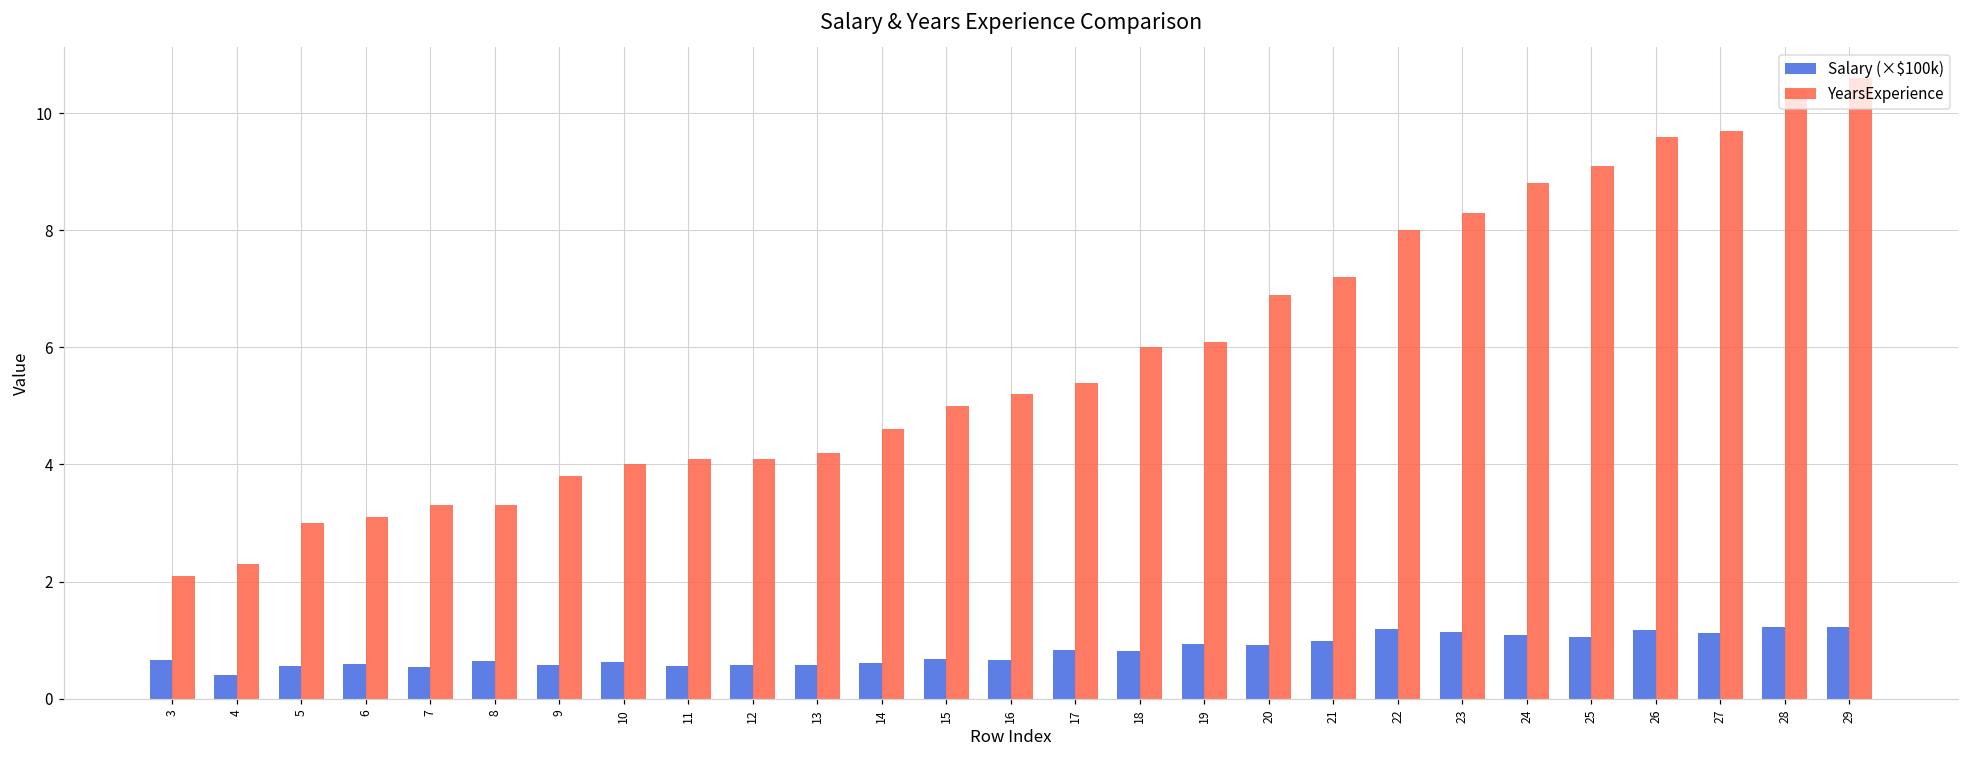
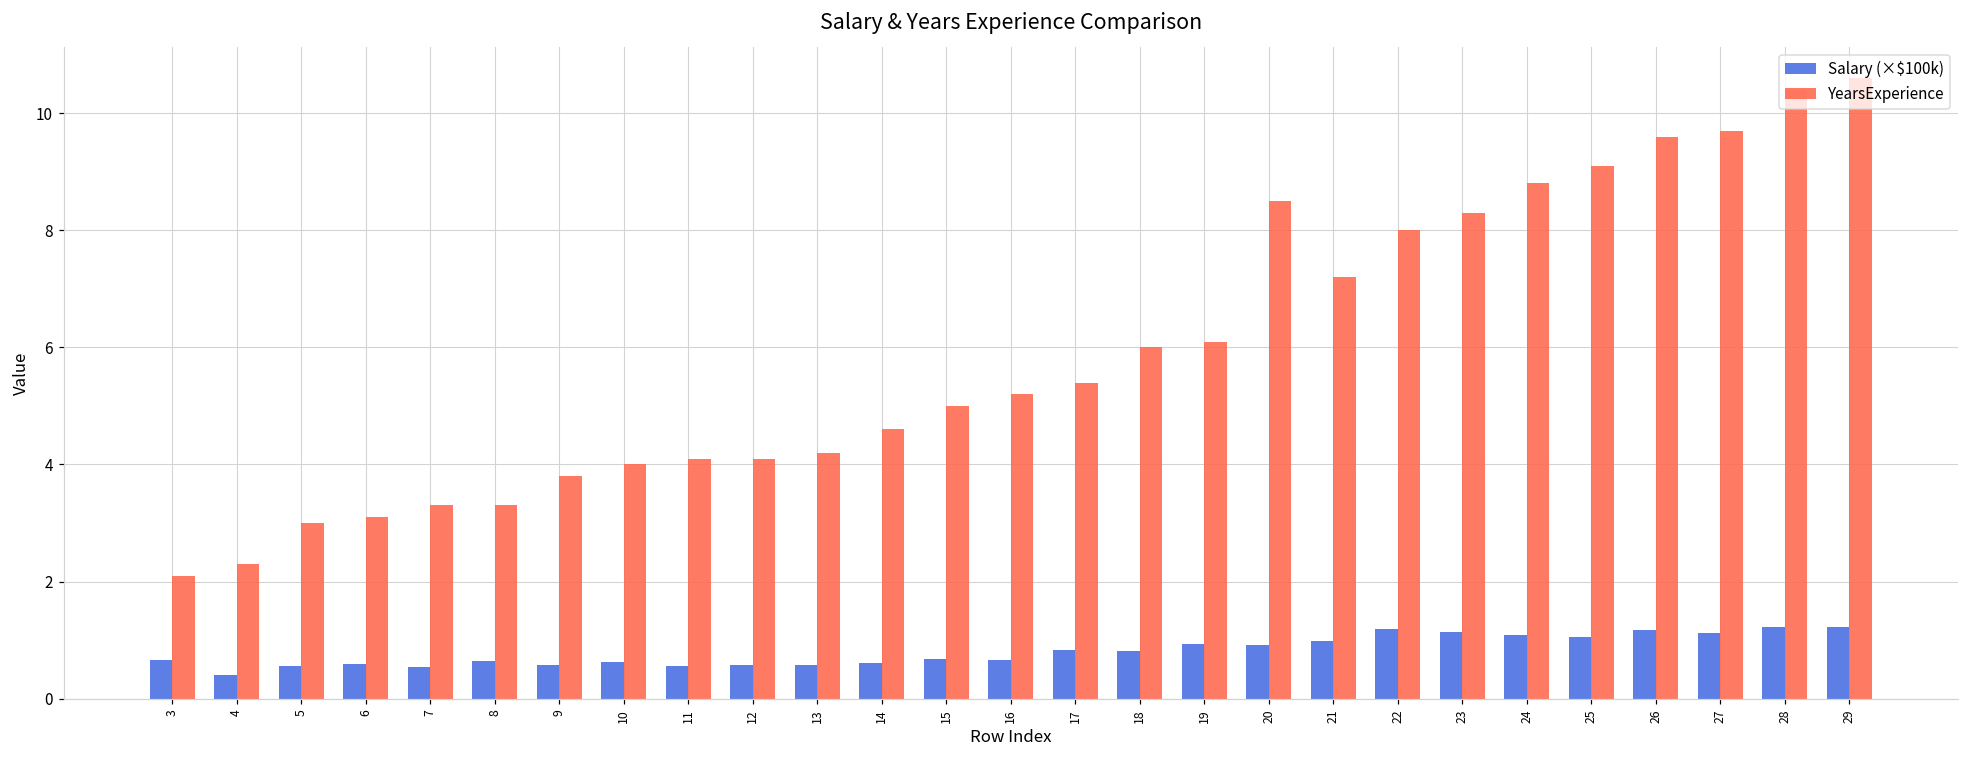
  {
    "Salary (×$100k)": {
      "3": 0.7,
      "4": 0.4,
      "5": 0.6,
      "6": 0.6,
      "7": 0.5,
      "8": 0.6,
      "9": 0.6,
      "10": 0.6,
      "11": 0.6,
      "12": 0.6,
      "13": 0.6,
      "14": 0.6,
      "15": 0.7,
      "16": 0.7,
      "17": 0.8,
      "18": 0.8,
      "19": 0.9,
      "20": 0.9,
      "21": 1.0,
      "22": 1.2,
      "23": 1.1,
      "24": 1.1,
      "25": 1.1,
      "26": 1.2,
      "27": 1.1,
      "28": 1.2,
      "29": 1.2
    },
    "YearsExperience": {
      "3": 2.1,
      "4": 2.3,
      "5": 3.0,
      "6": 3.1,
      "7": 3.3,
      "8": 3.3,
      "9": 3.8,
      "10": 4.0,
      "11": 4.1,
      "12": 4.1,
      "13": 4.2,
      "14": 4.6,
      "15": 5.0,
      "16": 5.2,
      "17": 5.4,
      "18": 6.0,
      "19": 6.1,
-     "20": 6.9,
+     "20": 8.5,
      "21": 7.2,
      "22": 8.0,
      "23": 8.3,
      "24": 8.8,
      "25": 9.1,
      "26": 9.6,
      "27": 9.7
    }
  }
